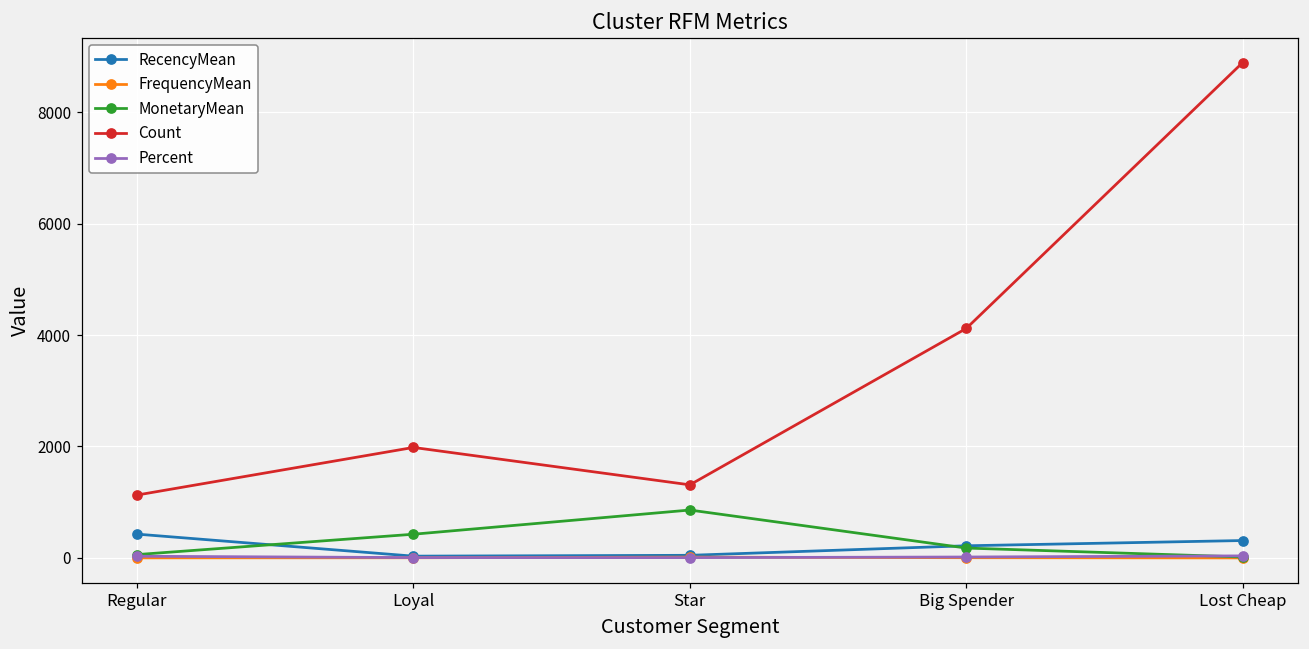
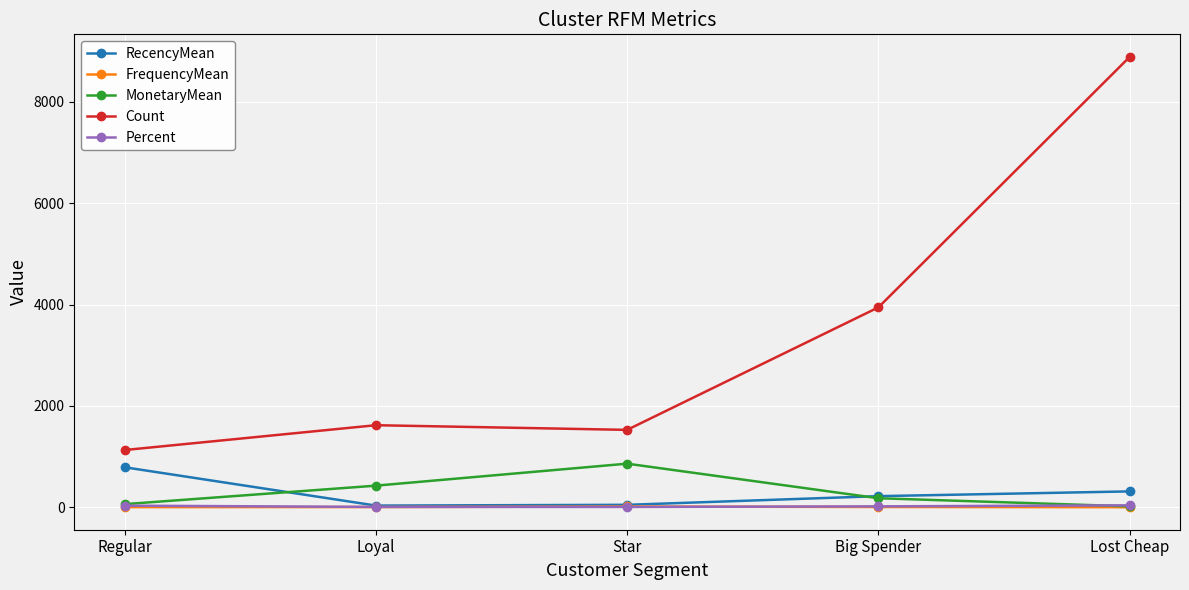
  {
    "RecencyMean": {
-     "Regular": 400,
+     "Regular": 800,
      "Lost Cheap": 300
    },
    "MonetaryMean": {
      "Loyal": 400,
      "Star": 900
    },
    "Count": {
      "Regular": 1100,
-     "Loyal": 2000,
-     "Star": 1300,
-     "Big Spender": 4100,
+     "Loyal": 1600,
+     "Star": 1500,
+     "Big Spender": 3900,
      "Lost Cheap": 8900
    }
  }
